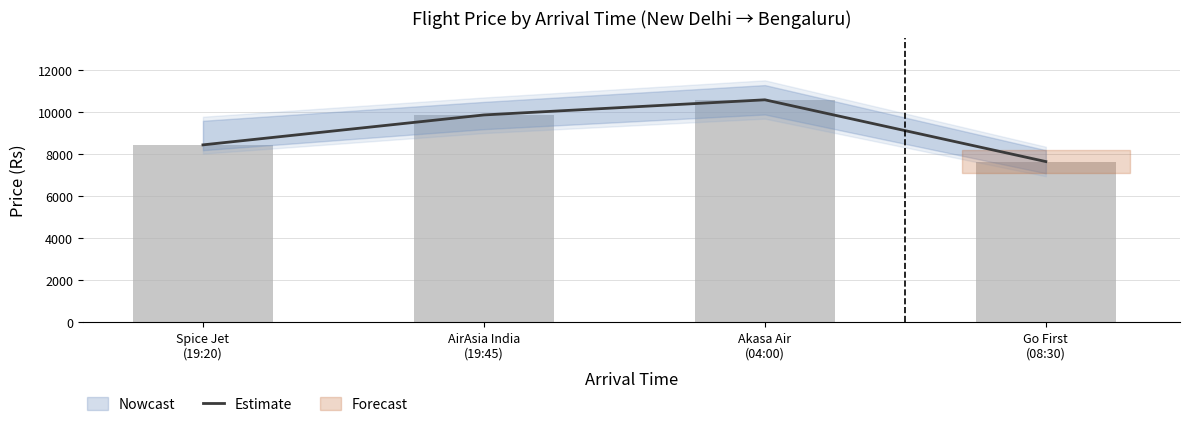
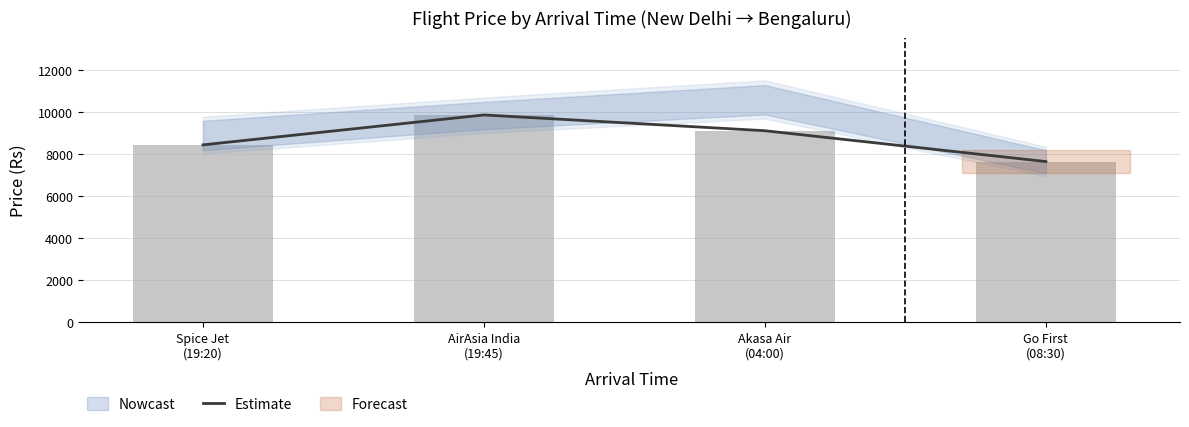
  {
    "Estimate": {
      "Spice Jet (19:20)": 8500,
      "AirAsia India (19:45)": 9900,
-     "Akasa Air (04:00)": 10600,
+     "Akasa Air (04:00)": 9100,
      "Go First (08:30)": 7700
    }
  }
